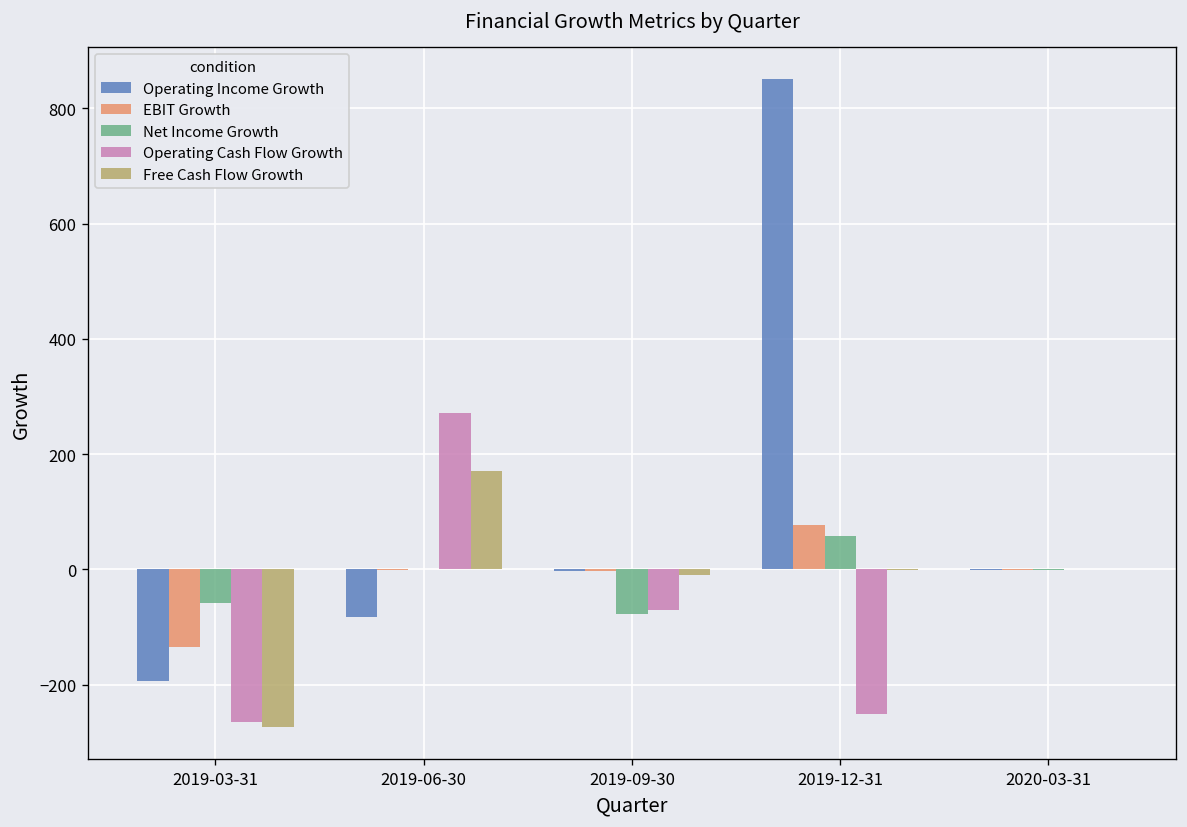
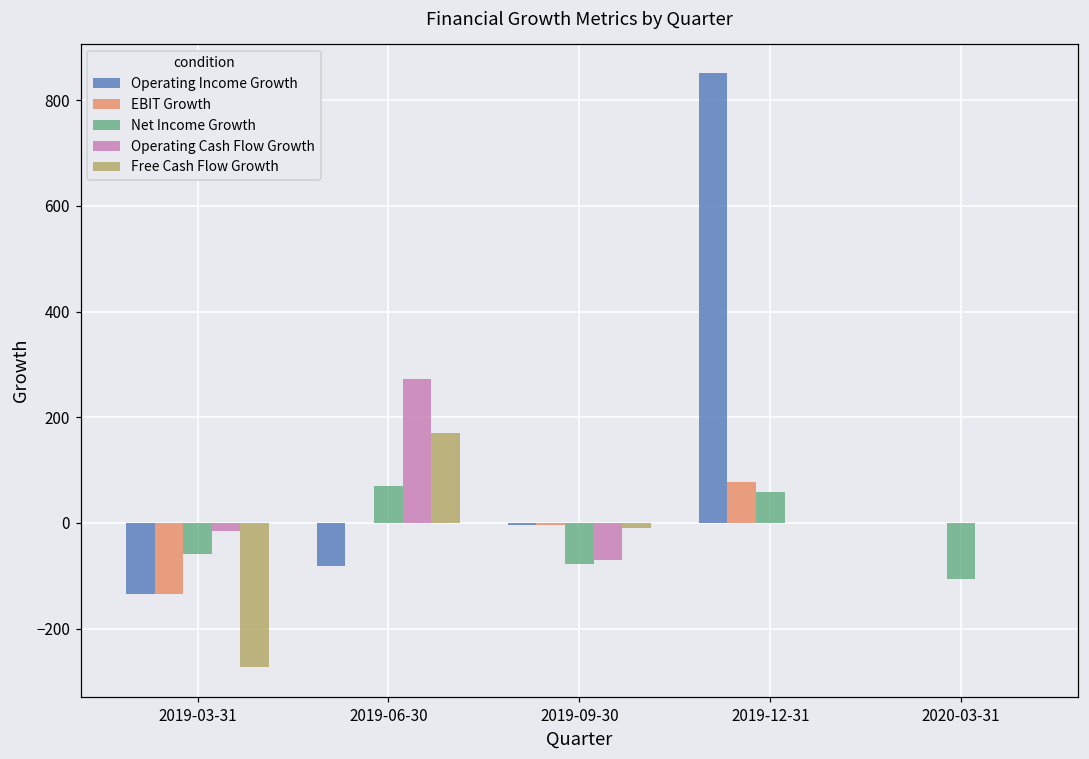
  {
    "Operating Income Growth": {
-     "2019-03-31": -190,
+     "2019-03-31": -130,
      "2019-06-30": -80,
      "2019-12-31": 850
    },
    "Net Income Growth": {
      "2019-03-31": -60,
-     "2019-06-30": 0,
+     "2019-06-30": 70,
      "2019-09-30": -80,
      "2019-12-31": 60,
-     "2020-03-31": 0
+     "2020-03-31": -110
    },
    "Operating Cash Flow Growth": {
-     "2019-03-31": -260,
+     "2019-03-31": -20,
      "2019-06-30": 270,
      "2019-09-30": -70,
-     "2019-12-31": -250
+     "2019-12-31": 0
    }
  }
